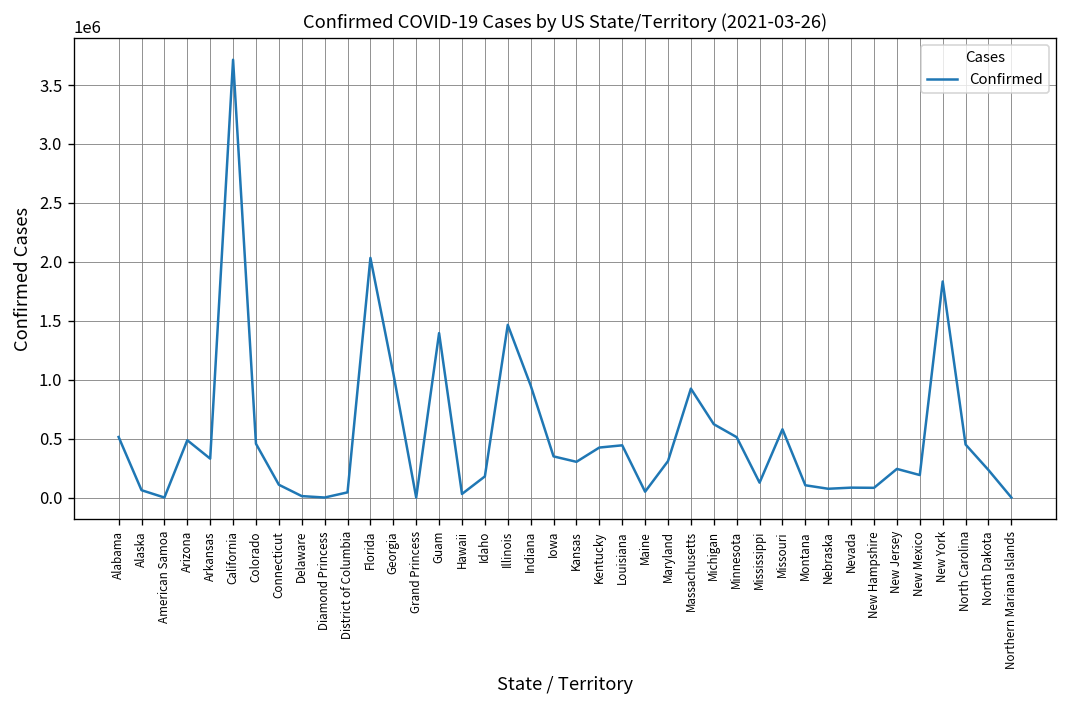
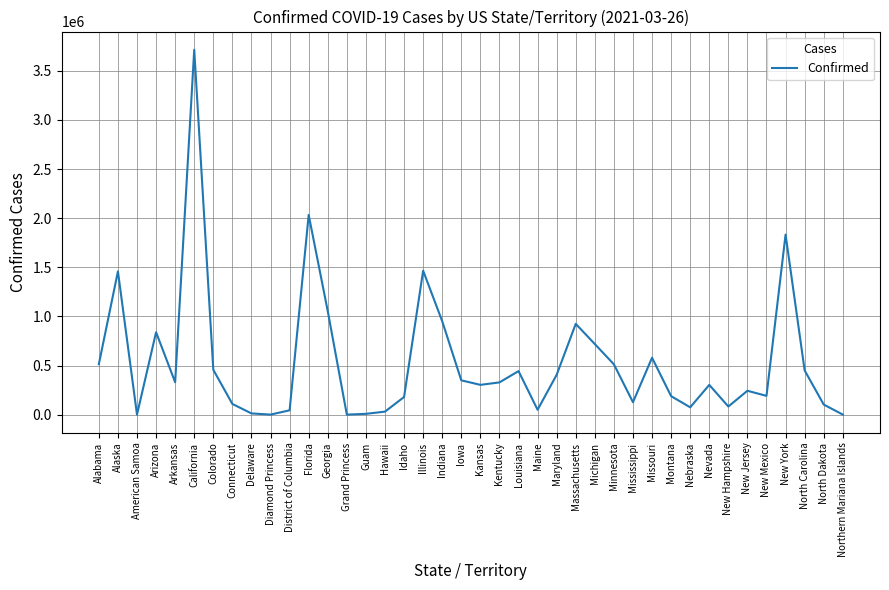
  {
    "Alabama": 500000,
-   "Alaska": 100000,
+   "Alaska": 1500000,
    "American Samoa": 0,
-   "Arizona": 500000,
+   "Arizona": 800000,
    "Arkansas": 300000,
    "California": 3700000,
    "Colorado": 500000,
    "Connecticut": 100000,
    "Delaware": 0,
    "Diamond Princess": 0,
    "District of Columbia": 0,
    "Florida": 2000000,
    "Georgia": 1100000,
    "Grand Princess": 0,
-   "Guam": 1400000,
+   "Guam": 0,
    "Hawaii": 0,
    "Idaho": 200000,
    "Illinois": 1500000,
    "Indiana": 1000000,
    "Iowa": 300000,
    "Kansas": 300000,
-   "Kentucky": 400000,
+   "Kentucky": 300000,
    "Louisiana": 400000,
    "Maine": 0,
-   "Maryland": 300000,
+   "Maryland": 400000,
    "Massachusetts": 900000,
-   "Michigan": 600000,
+   "Michigan": 700000,
    "Minnesota": 500000,
    "Mississippi": 100000,
    "Missouri": 600000,
-   "Montana": 100000,
+   "Montana": 200000,
    "Nebraska": 100000,
-   "Nevada": 100000,
+   "Nevada": 300000,
    "New Hampshire": 100000,
    "New Jersey": 200000,
    "New Mexico": 200000,
    "New York": 1800000,
    "North Carolina": 400000,
-   "North Dakota": 200000,
+   "North Dakota": 100000,
    "Northern Mariana Islands": 0
  }
